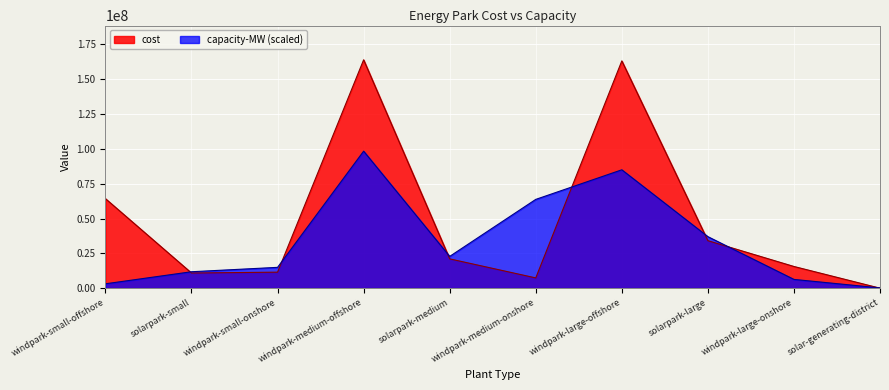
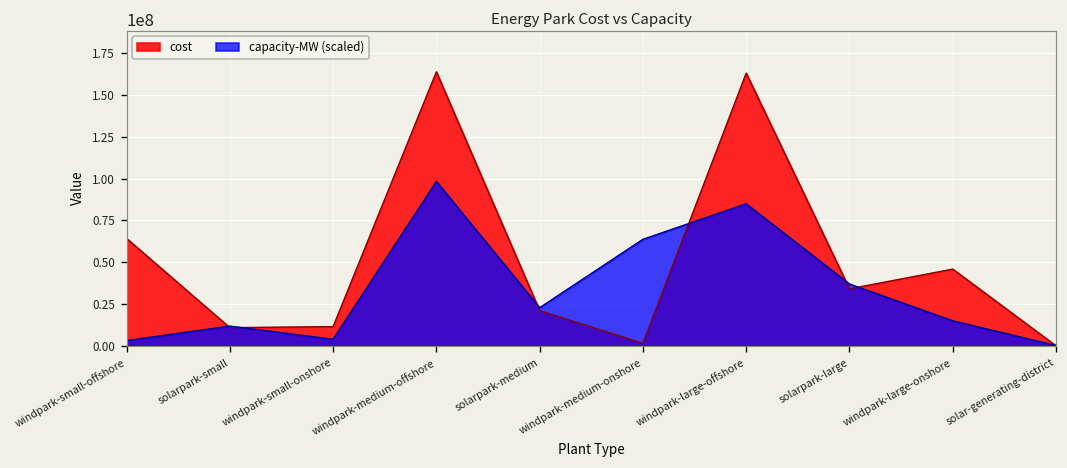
  {
    "cost": {
      "windpark-small-offshore": 64000000,
      "windpark-small-onshore": 12000000,
      "windpark-medium-offshore": 164000000,
-     "windpark-medium-onshore": 7000000,
+     "windpark-medium-onshore": 1000000,
      "windpark-large-offshore": 163000000,
      "solarpark-large": 34000000,
-     "windpark-large-onshore": 16000000
+     "windpark-large-onshore": 46000000
    },
    "capacity-MW (scaled)": {
      "windpark-small-offshore": 3000000,
-     "windpark-small-onshore": 15000000,
+     "windpark-small-onshore": 4000000,
      "windpark-medium-offshore": 98000000,
      "windpark-medium-onshore": 64000000,
      "windpark-large-offshore": 85000000,
      "solarpark-large": 37000000,
-     "windpark-large-onshore": 6000000
+     "windpark-large-onshore": 15000000
    }
  }
